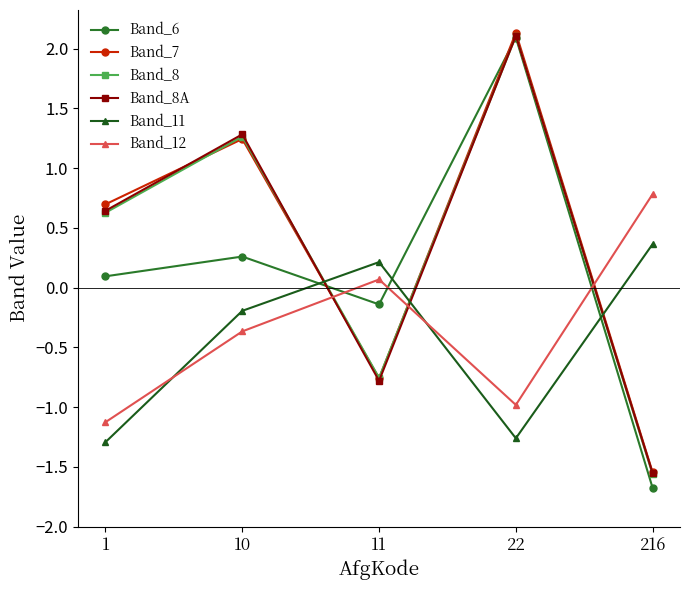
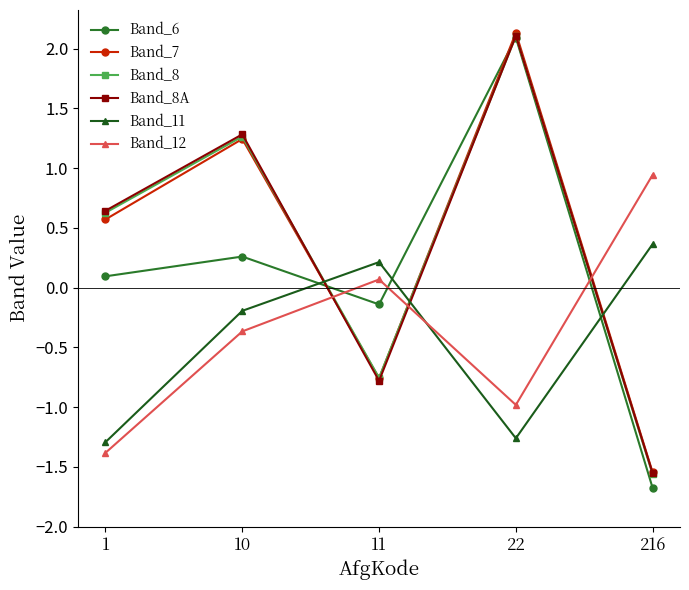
  {
    "Band_7": {
-     "1": 0.70,
+     "1": 0.57,
      "22": 2.13
    },
    "Band_8A": {
      "11": -0.78
    },
    "Band_12": {
-     "1": -1.13,
+     "1": -1.38,
      "10": -0.37,
      "11": 0.07,
      "22": -0.98,
-     "216": 0.78
+     "216": 0.94
    }
  }
